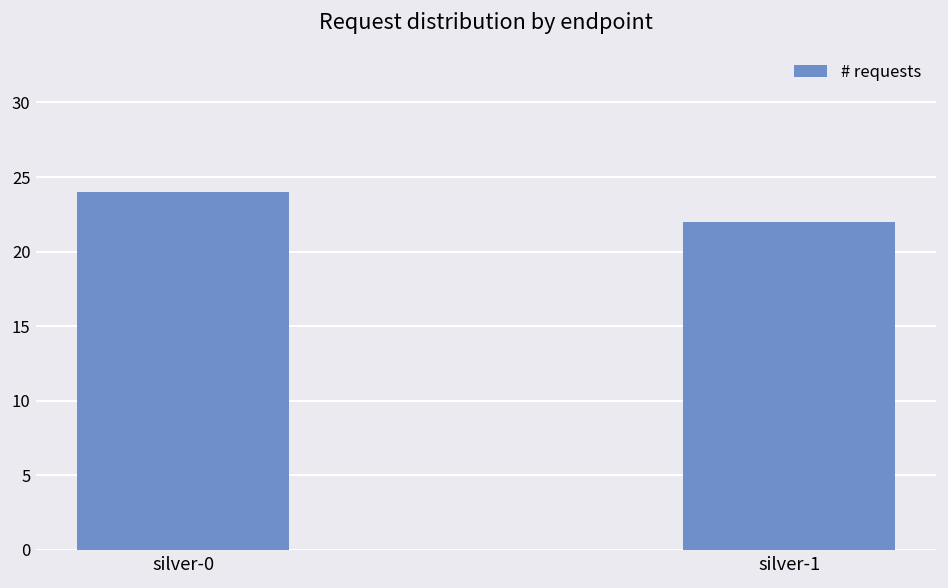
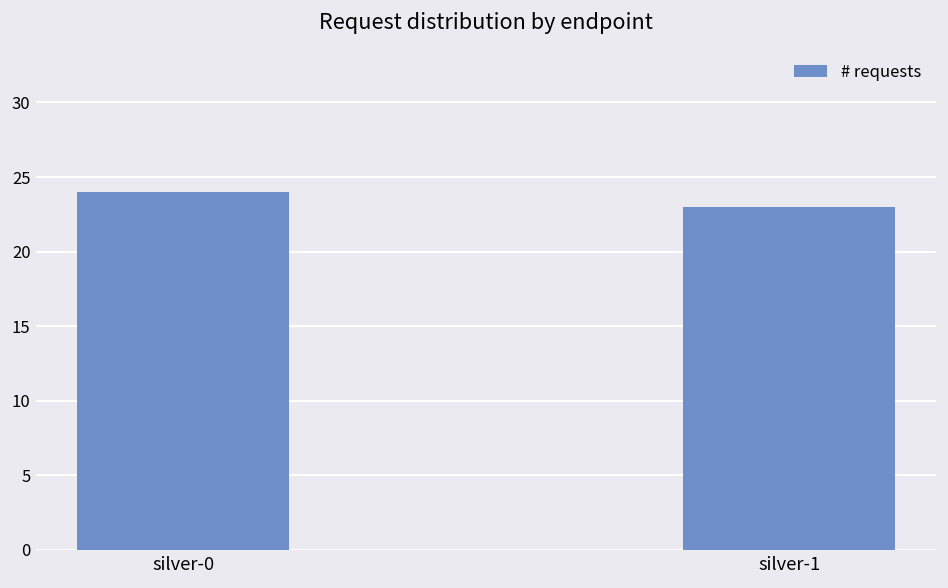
  {
    "silver-0": 24,
-   "silver-1": 22
+   "silver-1": 23
  }
